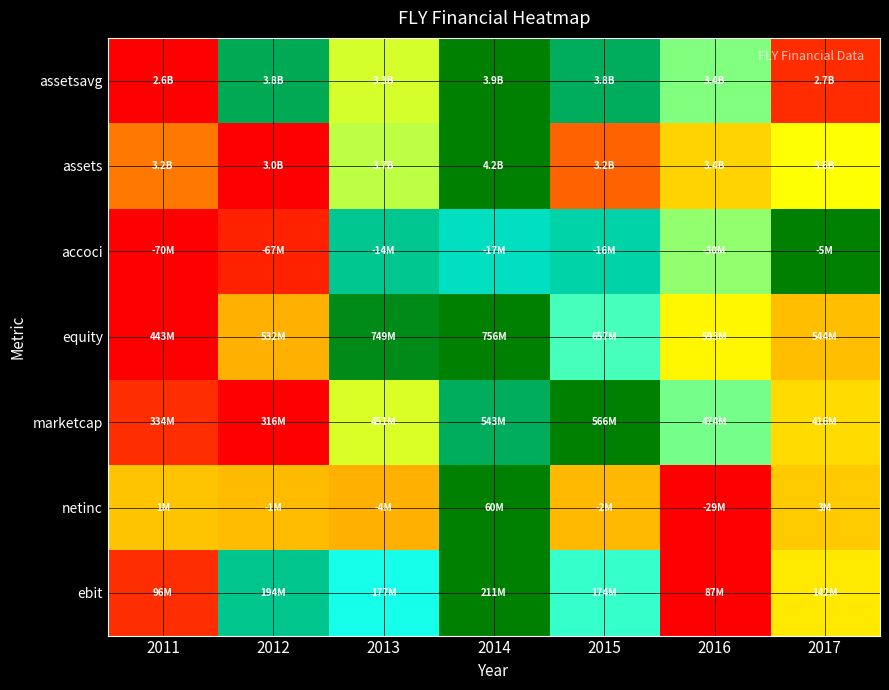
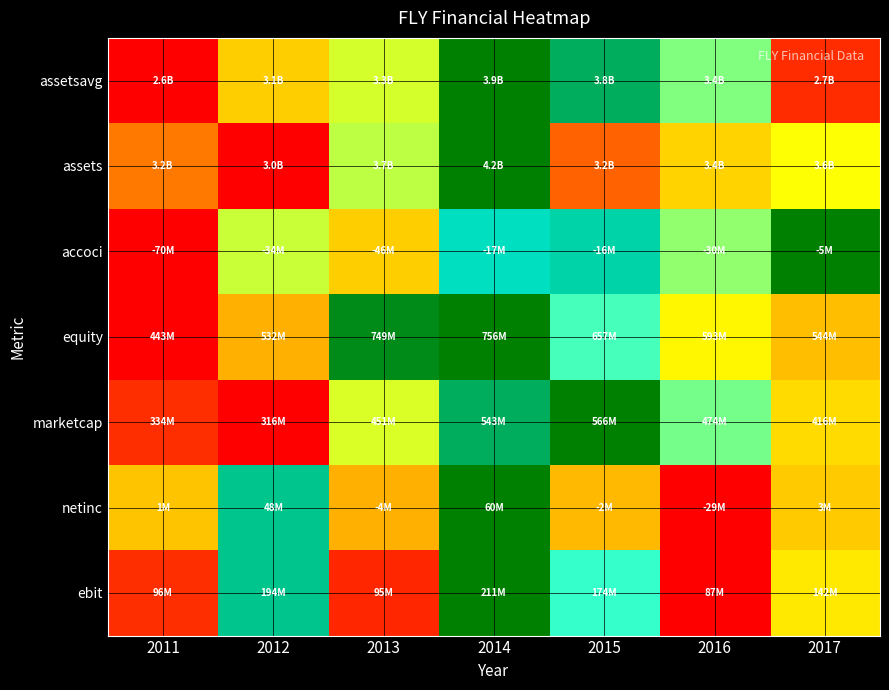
  {
    "assetsavg": {
      "2011": "2.6B",
-     "2012": "3.8B",
+     "2012": "3.1B",
      "2013": "3.3B",
      "2014": "3.9B",
      "2015": "3.8B",
      "2016": "3.4B"
    },
    "assets": {
      "2011": "3.2B",
      "2012": "3.0B",
      "2013": "3.7B",
      "2014": "4.2B",
      "2015": "3.2B",
      "2016": "3.4B",
      "2017": "3.6B"
    },
    "accoci": {
      "2011": "-70M",
-     "2012": "-67M",
-     "2013": "-14M",
+     "2012": "-34M",
+     "2013": "-46M",
      "2014": "-17M",
      "2015": "-16M",
      "2016": "-30M",
      "2017": "-5M"
    },
    "equity": {
      "2011": "443M",
      "2012": "532M",
      "2013": "749M",
      "2014": "756M",
      "2015": "657M",
      "2016": "593M",
      "2017": "544M"
    },
    "marketcap": {
      "2011": "334M",
      "2012": "316M",
      "2013": "451M",
      "2014": "543M",
      "2015": "566M",
      "2016": "474M",
      "2017": "416M"
    },
    "netinc": {
      "2011": "1M",
-     "2012": "-1M",
+     "2012": "48M",
      "2013": "-4M",
      "2014": "60M",
      "2015": "-2M",
      "2016": "-29M",
      "2017": "3M"
    },
    "ebit": {
      "2011": "96M",
      "2012": "194M",
-     "2013": "177M",
+     "2013": "95M",
      "2014": "211M",
      "2015": "174M",
      "2016": "87M",
      "2017": "142M"
    }
  }
